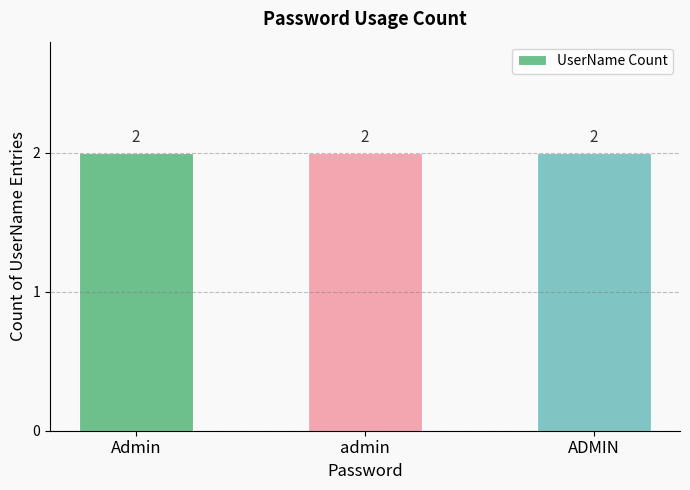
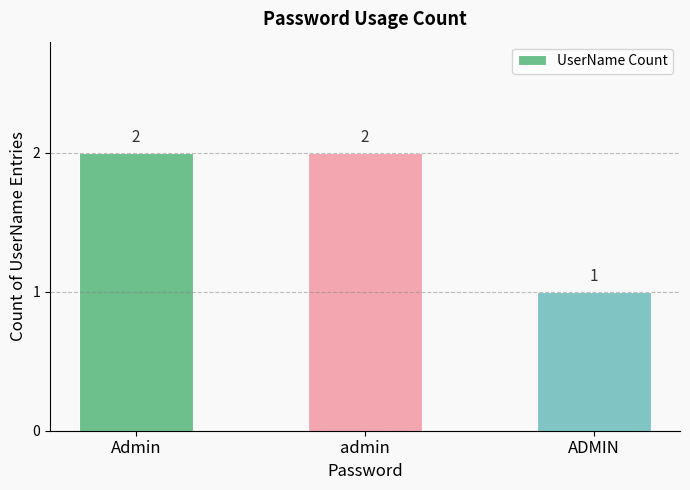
  {
    "Admin": 2,
    "admin": 2,
-   "ADMIN": 2
+   "ADMIN": 1
  }
